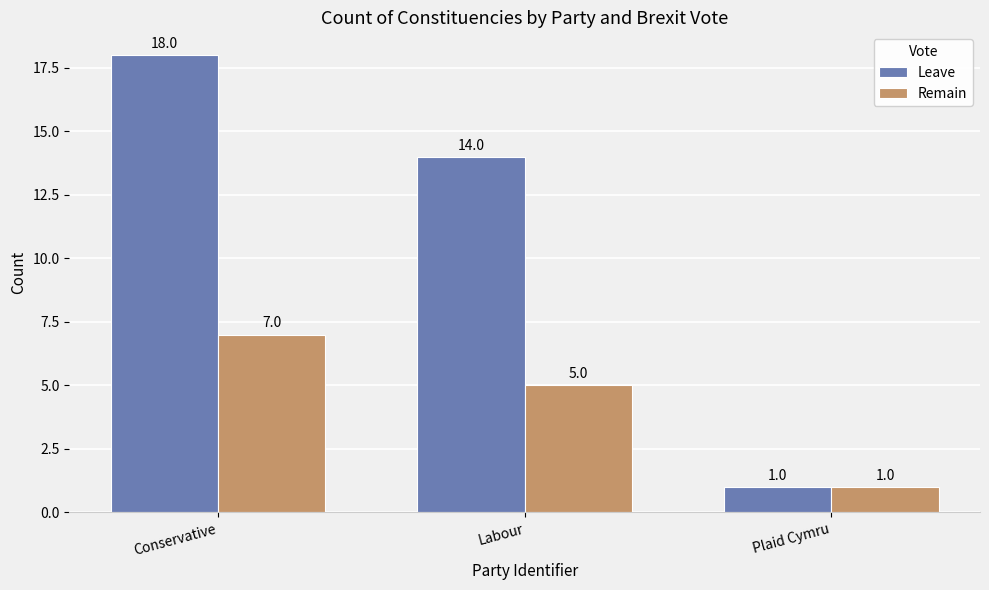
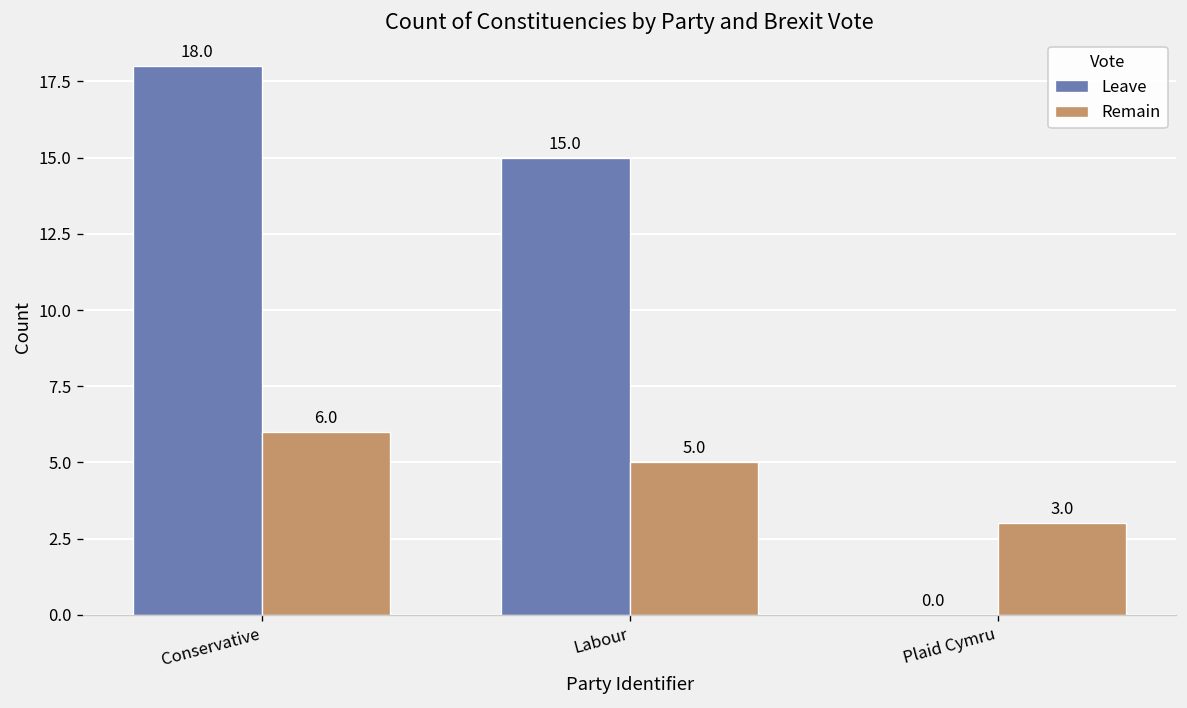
  {
    "Leave": {
      "Conservative": 18.0,
-     "Labour": 14.0,
-     "Plaid Cymru": 1.0
+     "Labour": 15.0,
+     "Plaid Cymru": 0.0
    },
    "Remain": {
-     "Conservative": 7.0,
+     "Conservative": 6.0,
      "Labour": 5.0,
-     "Plaid Cymru": 1.0
+     "Plaid Cymru": 3.0
    }
  }
